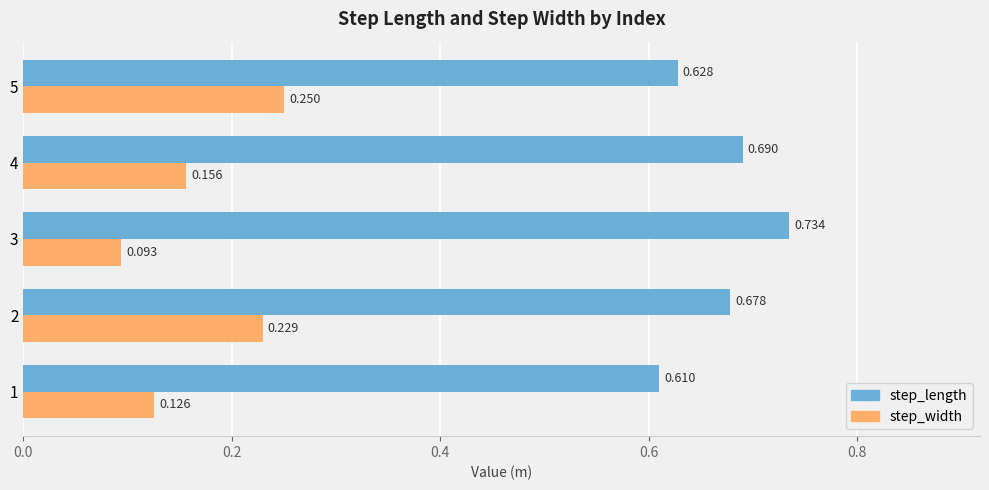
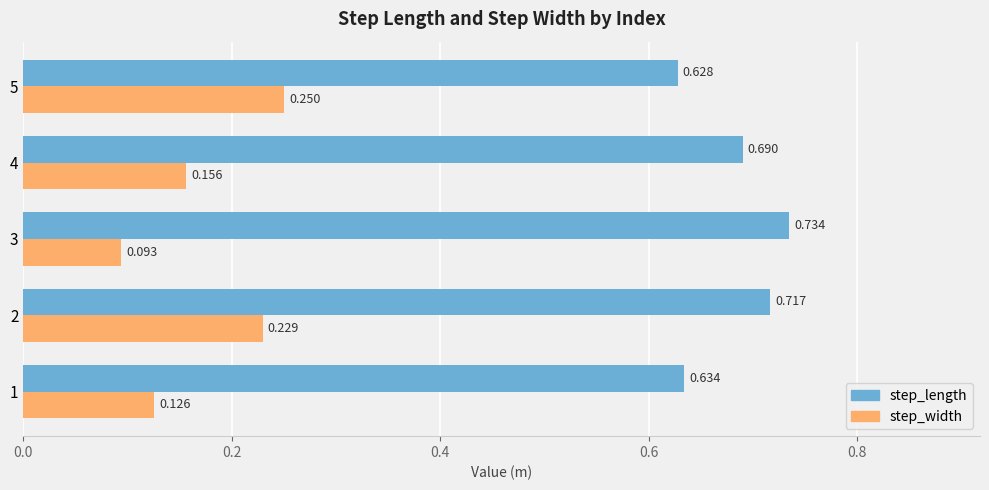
  {
    "step_length": {
      "5": 0.628,
      "4": 0.690,
      "3": 0.734,
-     "2": 0.678,
-     "1": 0.610
+     "2": 0.717,
+     "1": 0.634
    },
    "step_width": {
      "5": 0.250,
      "4": 0.156,
      "3": 0.093,
      "2": 0.229,
      "1": 0.126
    }
  }
